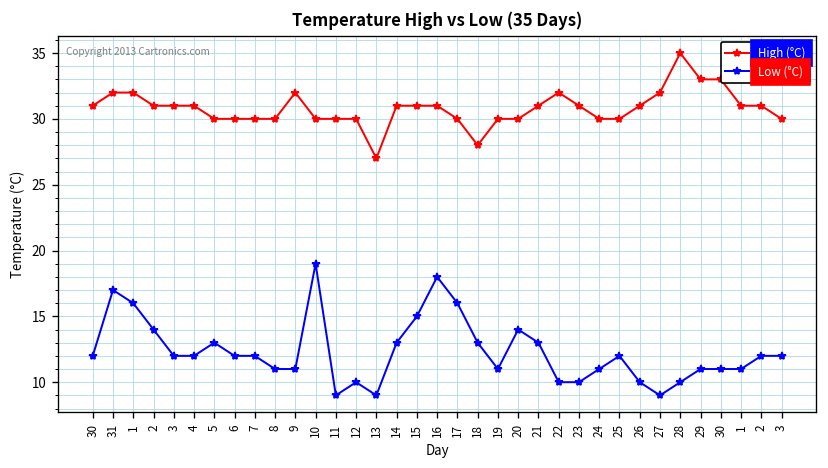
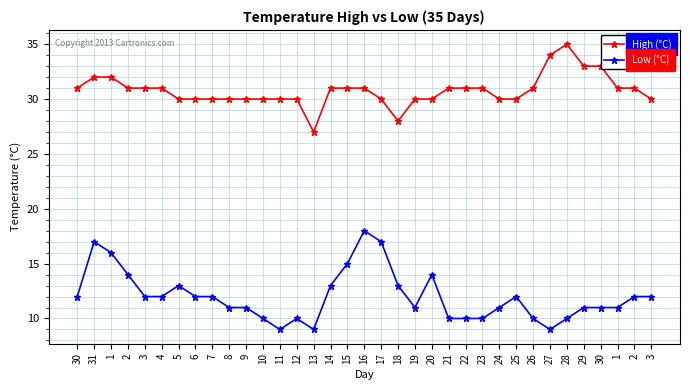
  {
    "High (°C)": {
      "31": 32,
      "4": 31,
      "5": 30,
      "6": 30,
      "7": 30,
      "8": 30,
-     "9": 32,
+     "9": 30,
      "10": 30,
      "11": 30,
      "12": 30,
      "13": 27,
      "14": 31,
      "15": 31,
      "16": 31,
      "17": 30,
      "18": 28,
      "19": 30,
      "20": 30,
      "21": 31,
-     "22": 32,
+     "22": 31,
      "23": 31,
      "24": 30,
      "25": 30,
      "26": 31,
-     "27": 32,
+     "27": 34,
      "28": 35,
      "29": 33
    },
    "Low (°C)": {
      "31": 17,
      "4": 12,
      "5": 13,
      "6": 12,
      "7": 12,
      "8": 11,
      "9": 11,
-     "10": 19,
+     "10": 10,
      "11": 9,
      "12": 10,
      "13": 9,
      "14": 13,
      "15": 15,
      "16": 18,
-     "17": 16,
+     "17": 17,
      "18": 13,
      "19": 11,
      "20": 14,
-     "21": 13,
+     "21": 10,
      "22": 10,
      "23": 10,
      "24": 11,
      "25": 12,
      "26": 10,
      "27": 9,
      "28": 10,
      "29": 11
    }
  }
